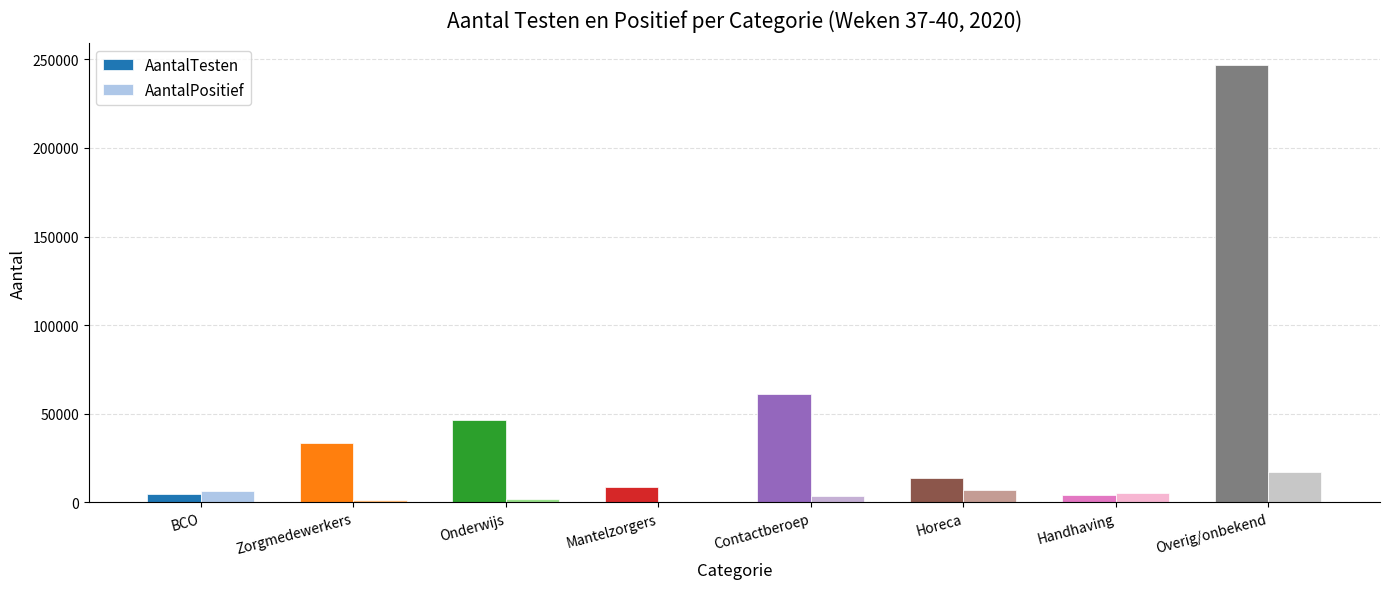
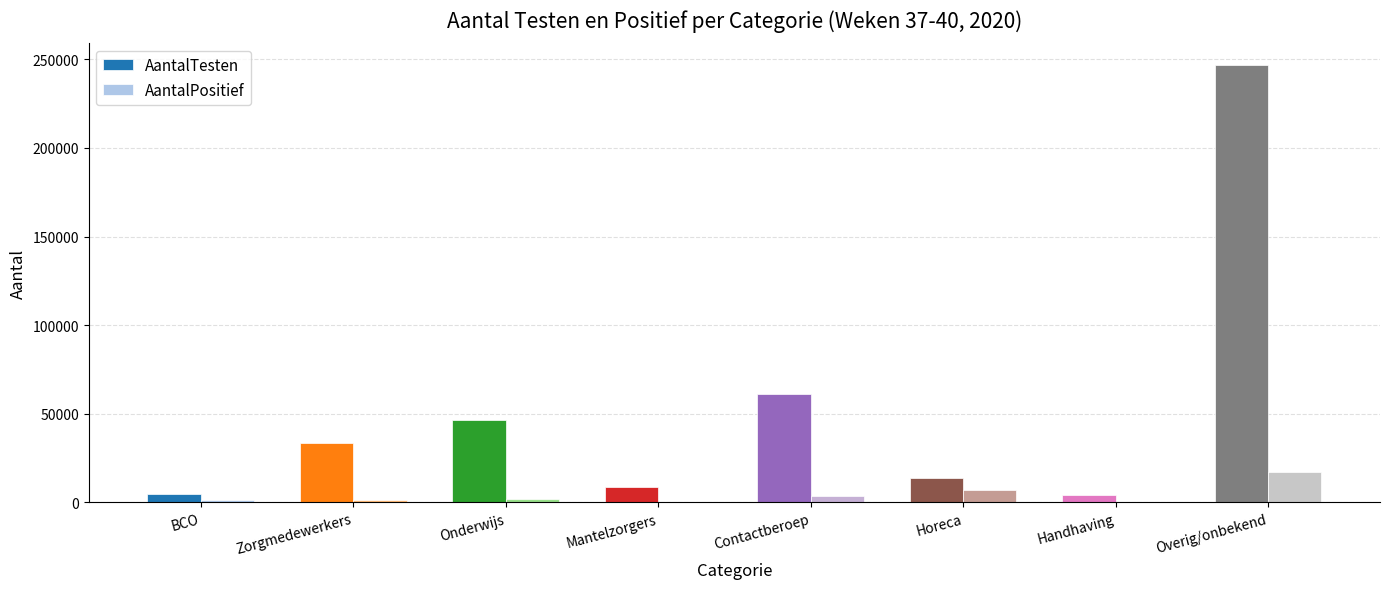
  {
    "AantalTesten": {
      "BCO": 5000,
      "Zorgmedewerkers": 34000,
      "Onderwijs": 47000,
      "Mantelzorgers": 8000,
      "Contactberoep": 61000,
      "Horeca": 14000,
      "Handhaving": 4000,
      "Overig/onbekend": 247000
    },
    "AantalPositief": {
-     "BCO": 7000,
+     "BCO": 1000,
      "Zorgmedewerkers": 2000,
      "Onderwijs": 2000,
      "Contactberoep": 4000,
      "Horeca": 7000,
-     "Handhaving": 5000,
+     "Handhaving": 0,
      "Overig/onbekend": 17000
    }
  }
